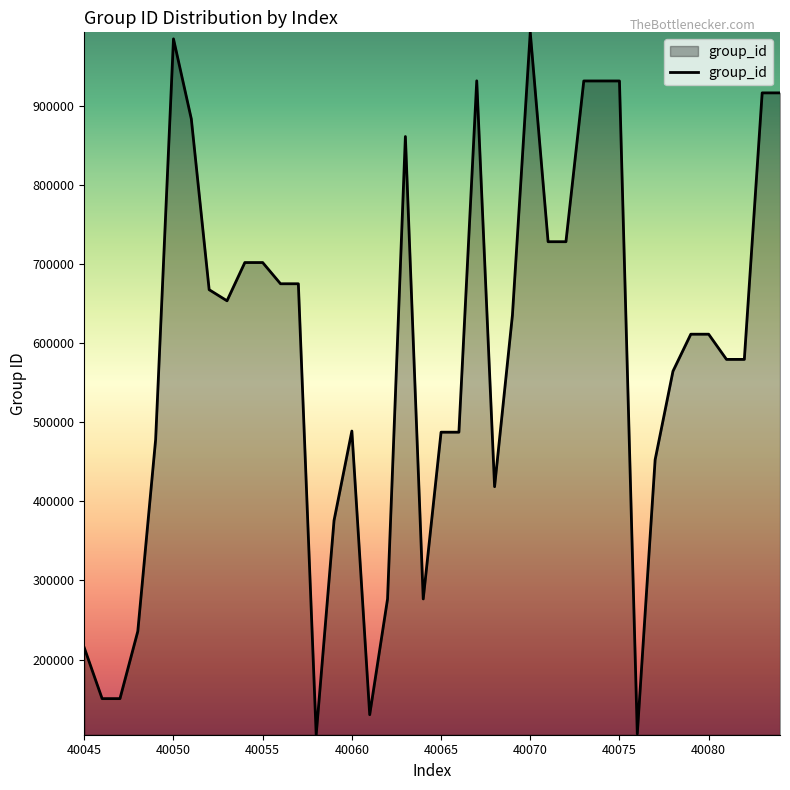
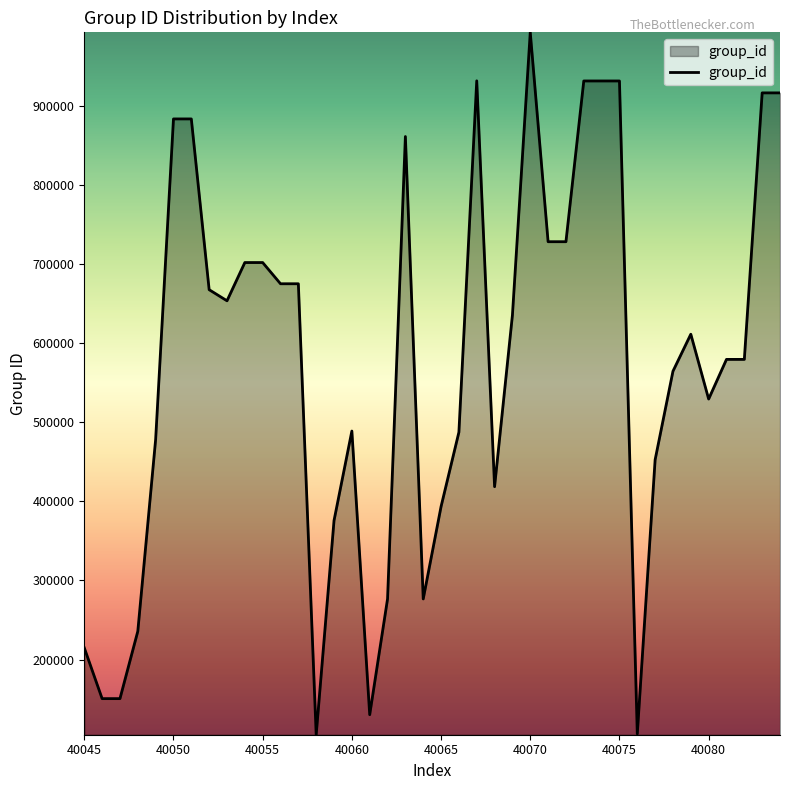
  {
    "40045": 210000,
-   "40050": 990000,
+   "40050": 880000,
    "40055": 700000,
    "40060": 490000,
-   "40065": 490000,
+   "40065": 390000,
    "40070": 990000,
    "40075": 930000,
-   "40080": 610000
+   "40080": 530000
  }
